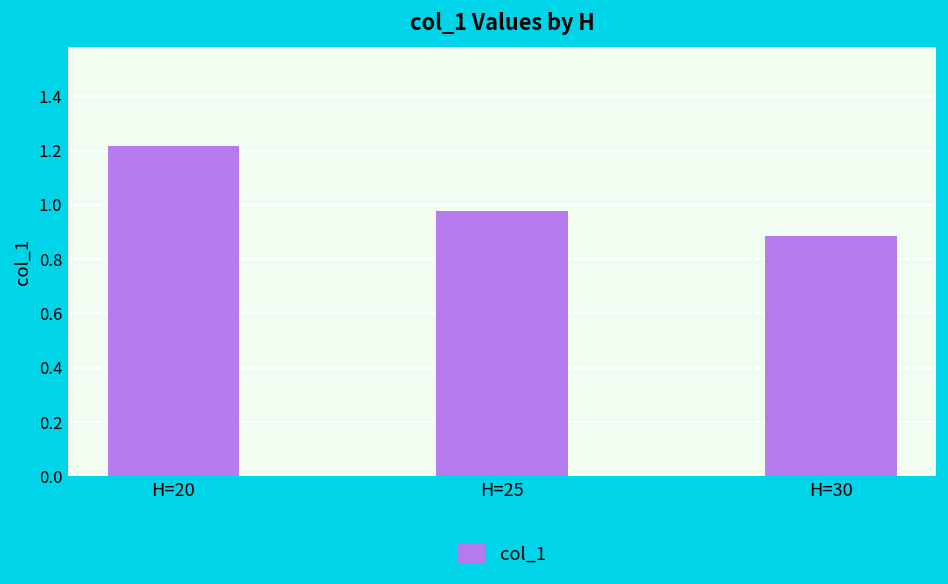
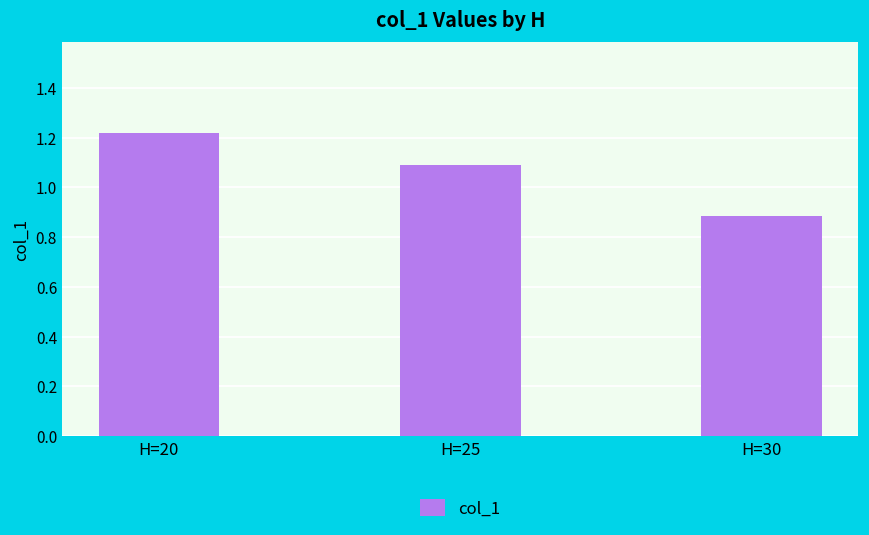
  {
    "H=20": 1.22,
-   "H=25": 0.98,
+   "H=25": 1.09,
    "H=30": 0.88
  }
